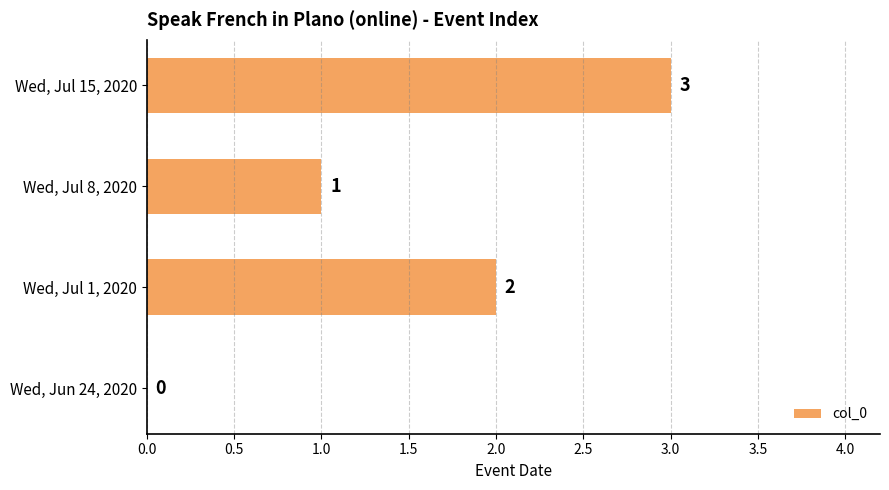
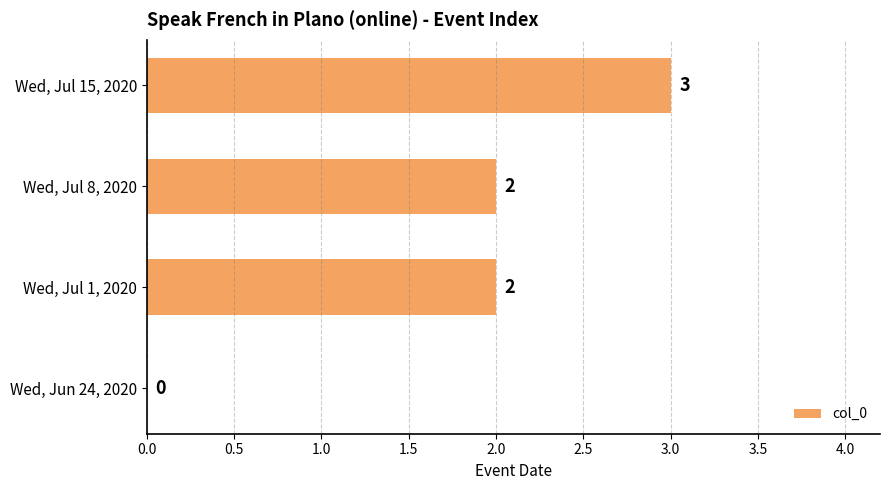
  {
    "Wed, Jul 15, 2020": 3,
-   "Wed, Jul 8, 2020": 1,
+   "Wed, Jul 8, 2020": 2,
    "Wed, Jul 1, 2020": 2,
    "Wed, Jun 24, 2020": 0
  }
